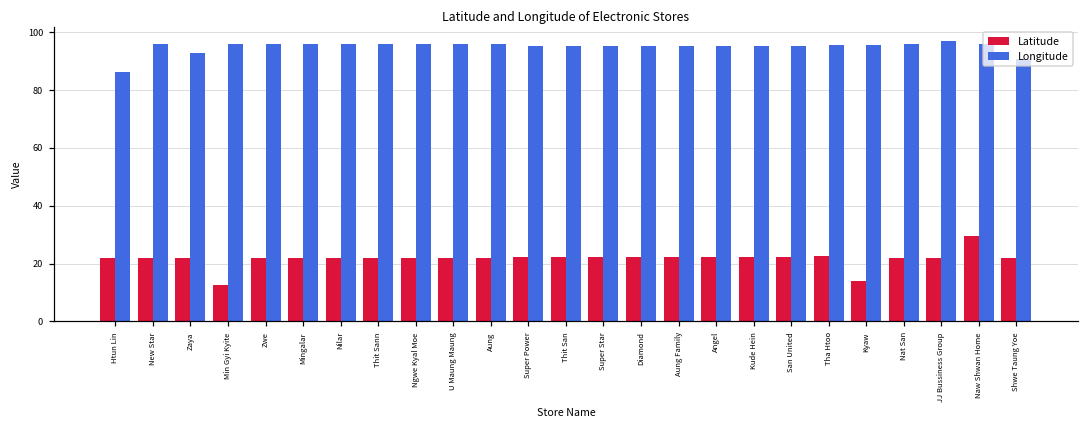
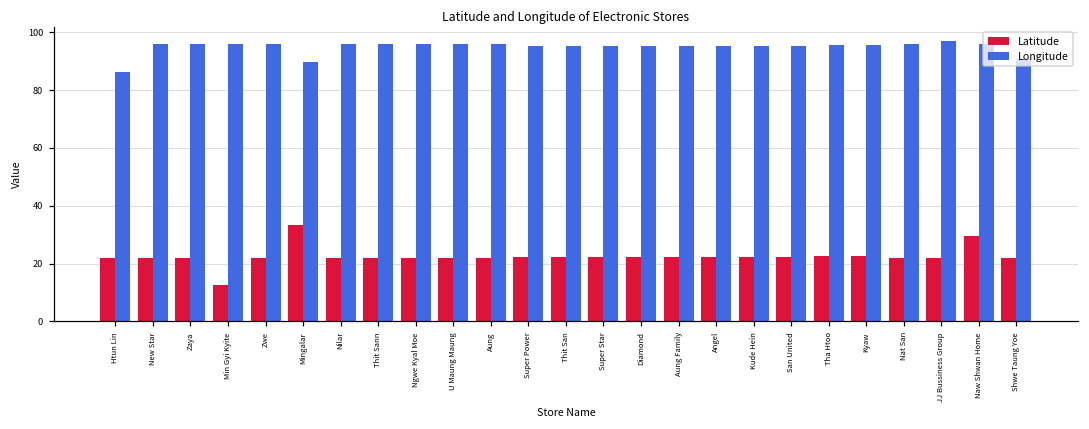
  {
    "Latitude": {
      "Htun Lin": 22,
      "New Star": 22,
      "Zaya": 22,
      "Min Gyi Kyite": 12,
      "Zwe": 22,
-     "Mingalar": 22,
+     "Mingalar": 34,
      "Nilar": 22,
      "Thit Sann": 22,
      "Ngwe Kyal Moe": 22,
      "U Maung Maung": 22,
      "Aung": 22,
      "Super Power": 22,
      "Thit San": 22,
      "Super Star": 22,
      "Diamond": 22,
      "Aung Family": 22,
      "Angel": 22,
      "Kude Hein": 22,
      "San United": 22,
      "Tha Htoo": 23,
-     "Kyaw": 14,
+     "Kyaw": 23,
      "Nat San": 22,
      "JJ Bussiness Group": 22,
      "Naw Shwan Home": 30,
      "Shwe Taung Yoe": 22
    },
    "Longitude": {
      "Htun Lin": 86,
      "New Star": 96,
-     "Zaya": 93,
+     "Zaya": 96,
      "Min Gyi Kyite": 96,
      "Zwe": 96,
-     "Mingalar": 96,
+     "Mingalar": 90,
      "Nilar": 96,
      "Thit Sann": 96,
      "Ngwe Kyal Moe": 96,
      "U Maung Maung": 96,
      "Aung": 96,
      "Super Power": 95,
      "Thit San": 95,
      "Super Star": 95,
      "Diamond": 95,
      "Aung Family": 95,
      "Angel": 95,
      "Kude Hein": 95,
      "San United": 95,
      "Tha Htoo": 96,
      "Kyaw": 96,
      "Nat San": 96,
      "JJ Bussiness Group": 97
    }
  }
